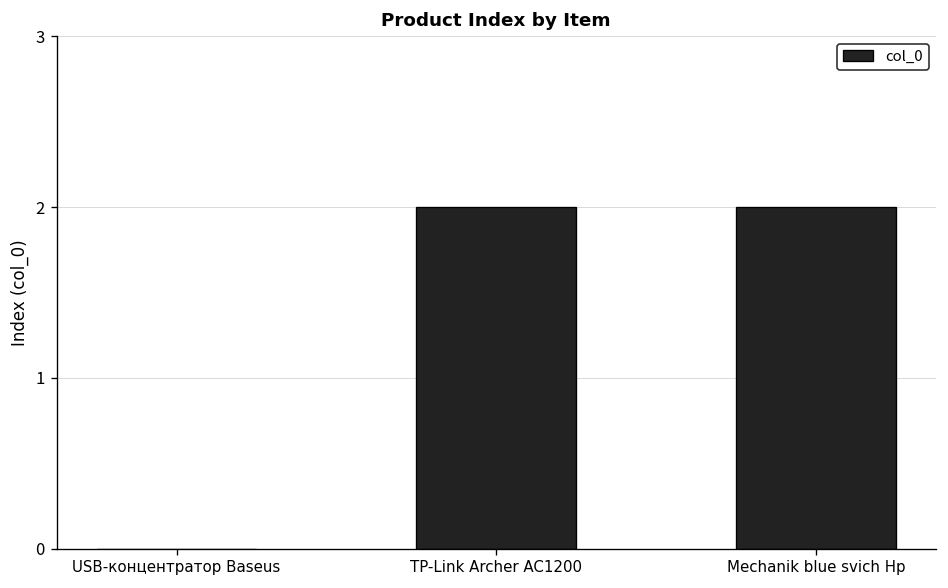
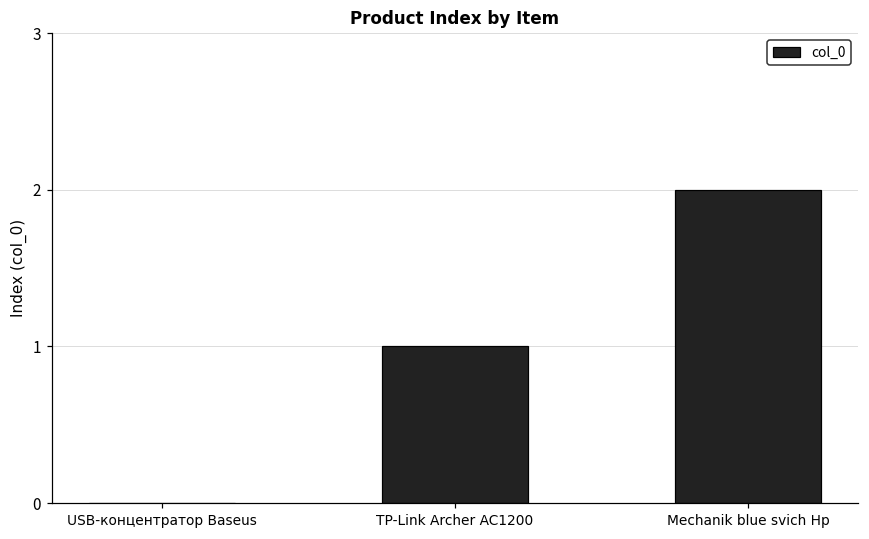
  {
    "USB-концентратор Baseus": 0,
-   "TP-Link Archer AC1200": 2,
+   "TP-Link Archer AC1200": 1,
    "Mechanik blue svich Hp": 2
  }
